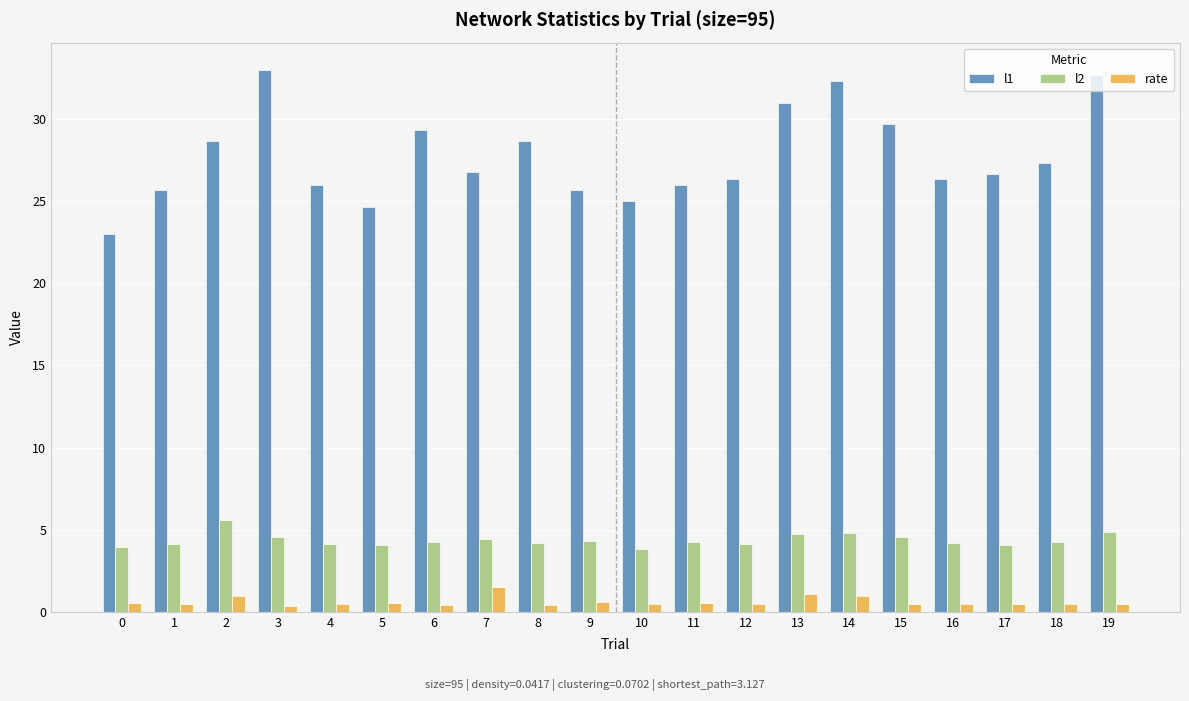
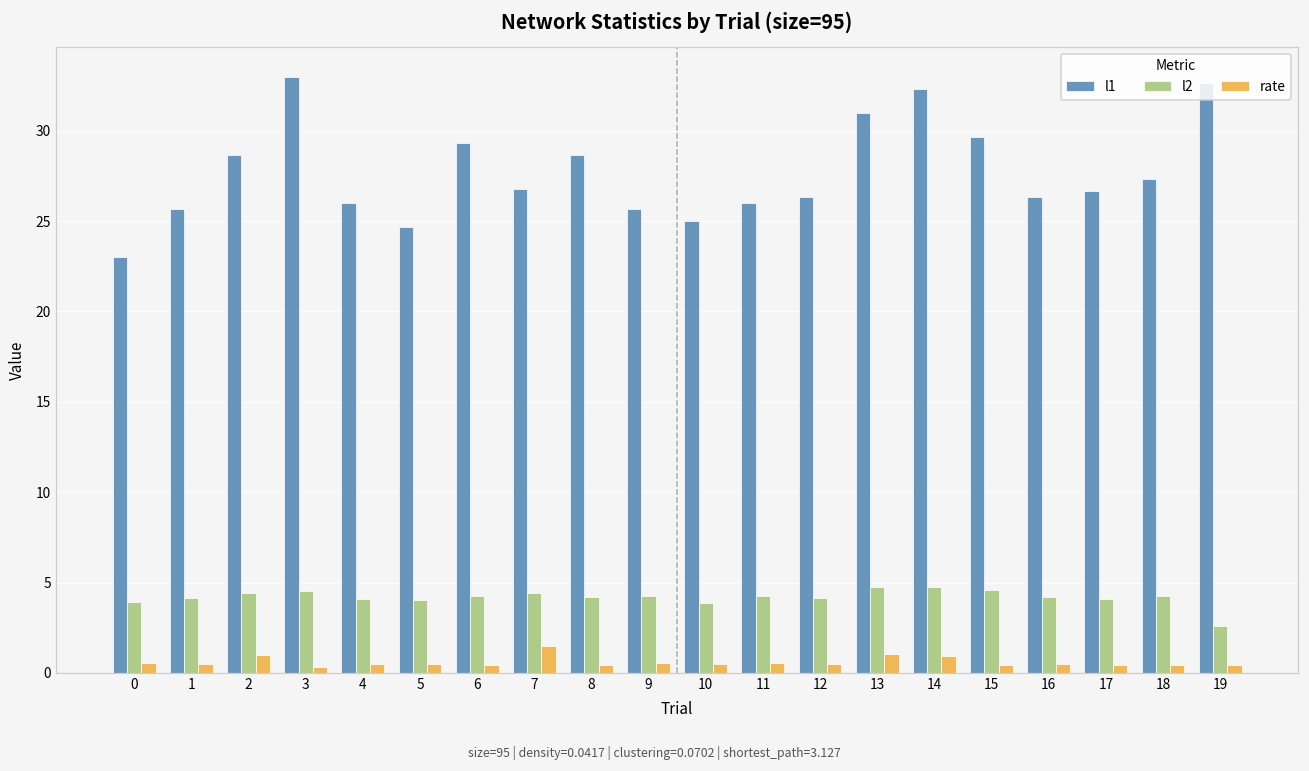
  {
    "l1": {
      "0": 23.0,
      "1": 25.7,
      "2": 28.7,
      "3": 33.0,
      "4": 26.0,
      "5": 24.7,
      "6": 29.3,
      "7": 26.8,
      "8": 28.7,
      "9": 25.7,
      "10": 25.0,
      "11": 26.0,
      "12": 26.3,
      "13": 31.0,
      "14": 32.3,
      "15": 29.7,
      "16": 26.3,
      "17": 26.7,
      "18": 27.3
    },
    "l2": {
      "0": 3.9,
      "1": 4.1,
-     "2": 5.6,
+     "2": 4.4,
      "3": 4.5,
      "4": 4.1,
      "5": 4.1,
      "6": 4.2,
      "7": 4.4,
      "8": 4.2,
      "9": 4.3,
      "10": 3.8,
      "11": 4.3,
      "12": 4.1,
      "13": 4.7,
      "14": 4.8,
      "15": 4.6,
      "16": 4.2,
      "17": 4.1,
      "18": 4.3,
-     "19": 4.9
+     "19": 2.6
    },
    "rate": {
      "0": 0.6,
      "1": 0.5,
      "2": 1.0,
      "3": 0.3,
      "4": 0.5,
      "5": 0.5,
      "6": 0.4,
      "7": 1.5,
      "8": 0.4,
      "9": 0.6,
      "10": 0.5,
      "11": 0.5,
      "12": 0.5,
      "13": 1.1,
      "14": 1.0,
      "15": 0.5,
      "16": 0.5,
      "17": 0.5,
      "18": 0.5,
      "19": 0.5
    }
  }
